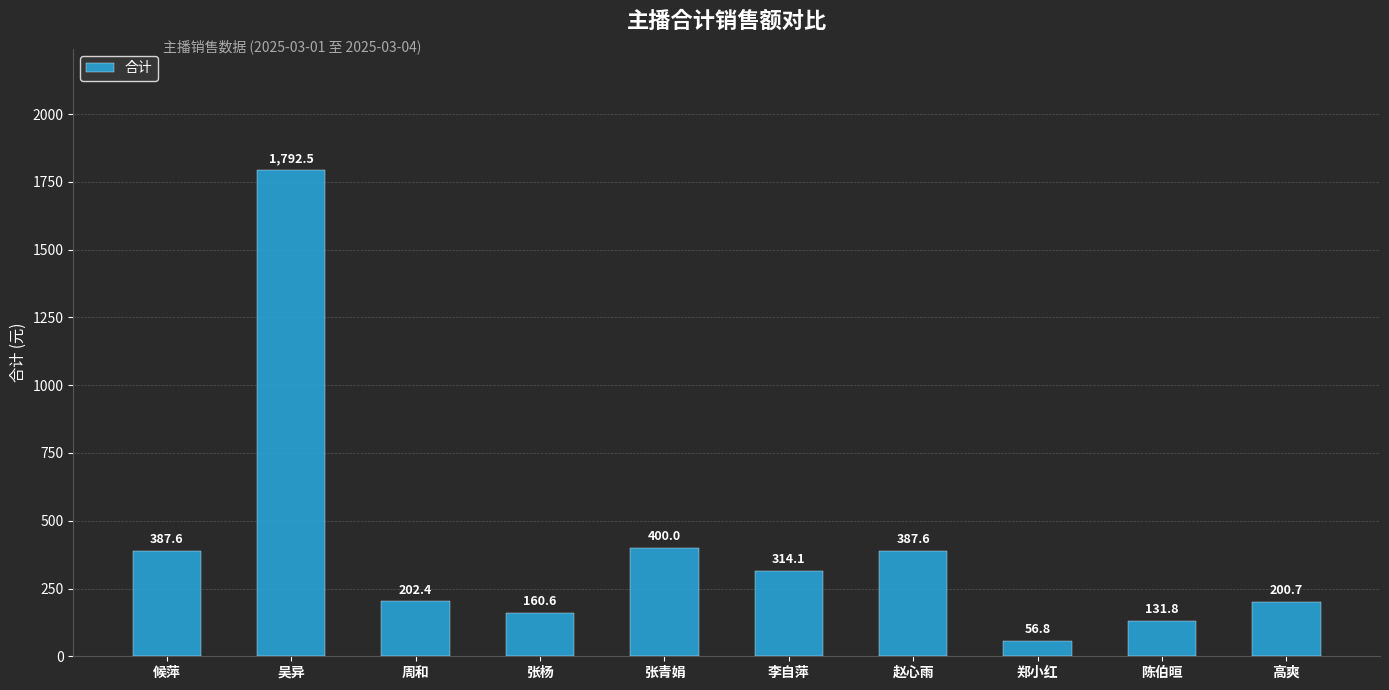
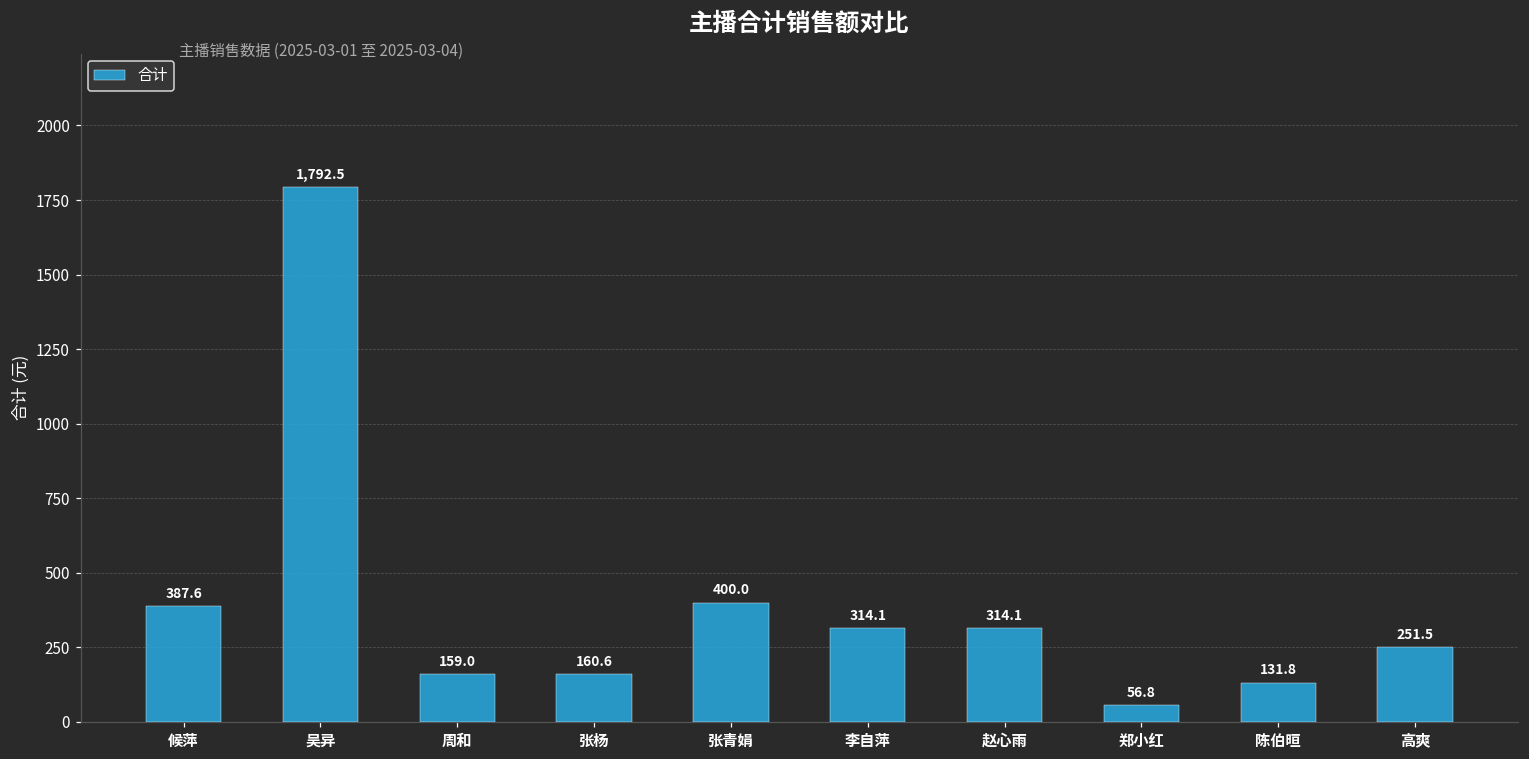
  {
    "候萍": "387.6",
    "吴异": "1,792.5",
-   "周和": "202.4",
+   "周和": "159.0",
    "张杨": "160.6",
    "张青娟": "400.0",
    "李自萍": "314.1",
-   "赵心雨": "387.6",
+   "赵心雨": "314.1",
    "郑小红": "56.8",
    "陈伯晅": "131.8",
-   "高爽": "200.7"
+   "高爽": "251.5"
  }
